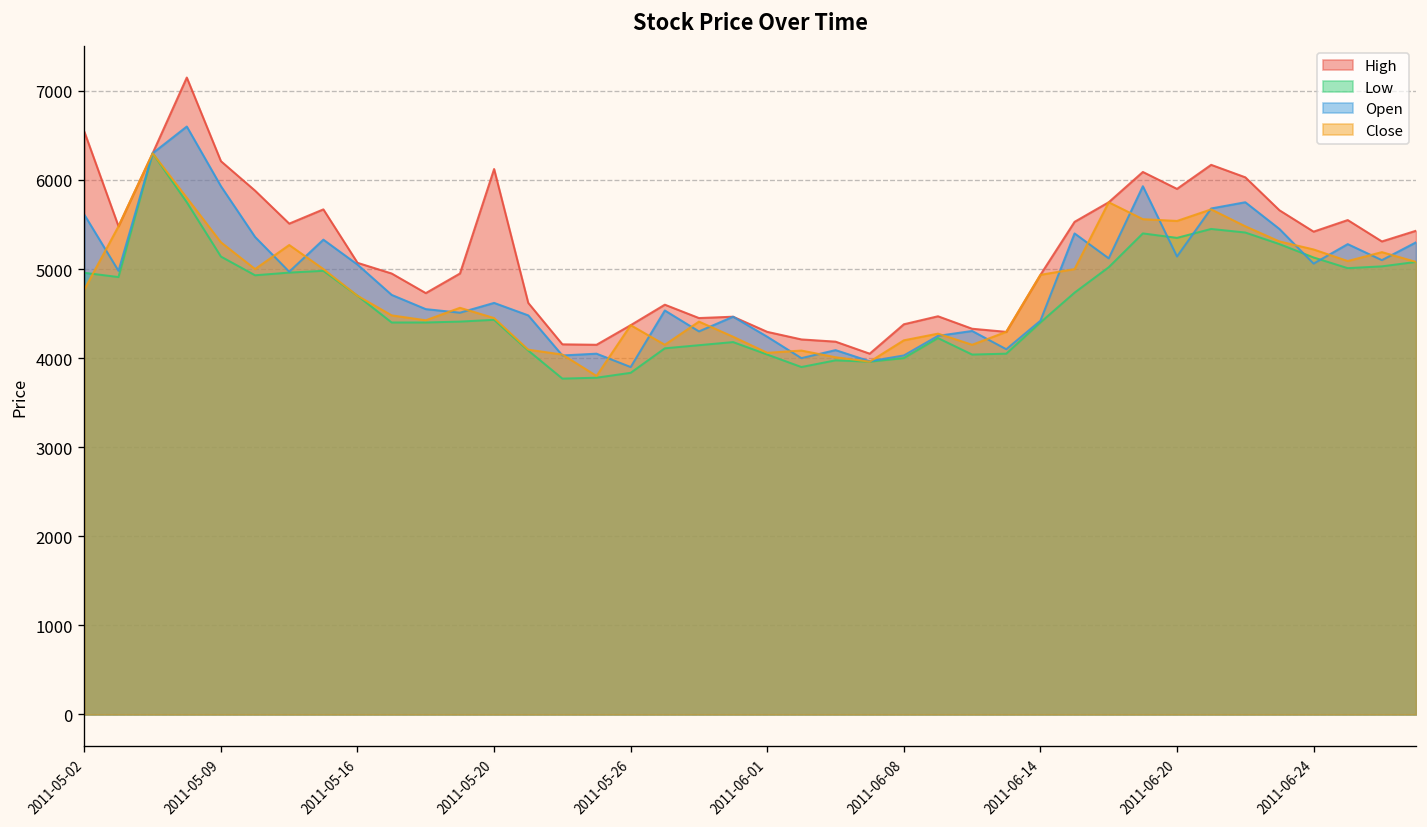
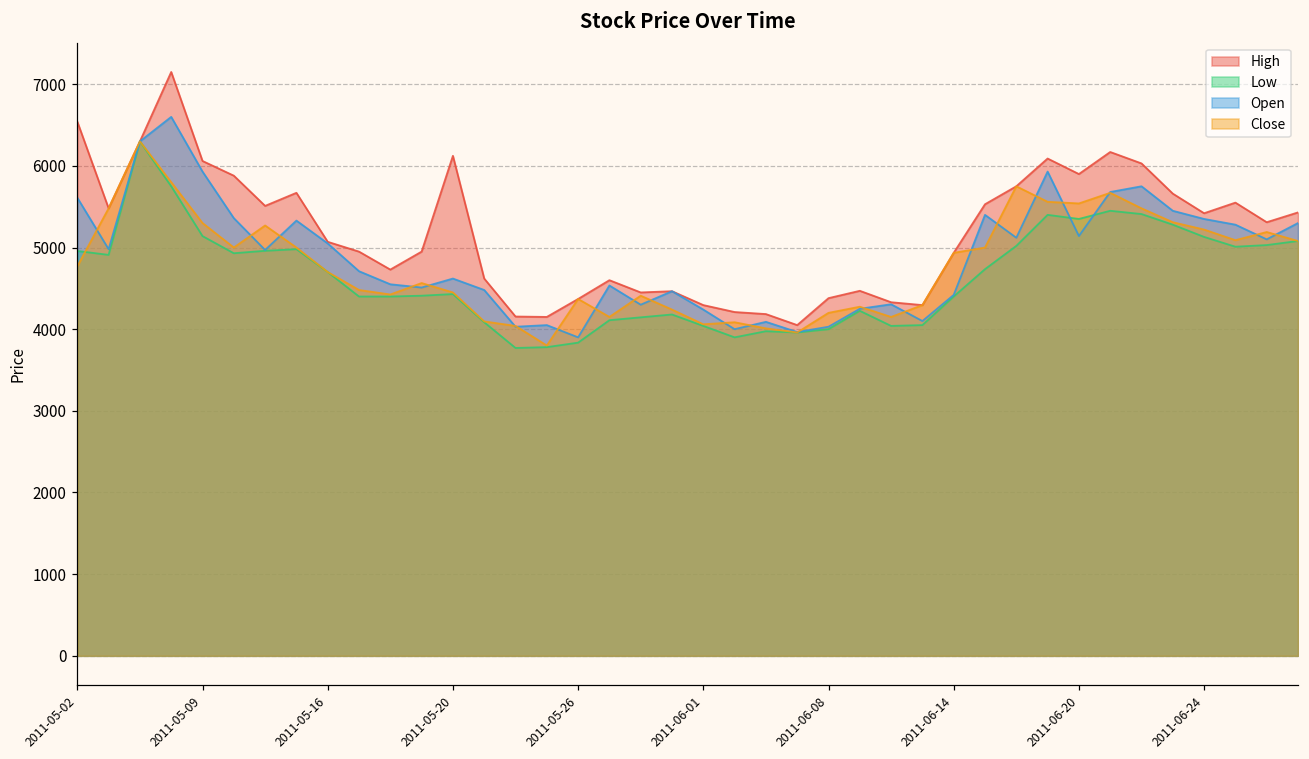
  {
    "High": {
      "2011-05-02": 6500,
-     "2011-05-09": 6200,
+     "2011-05-09": 6100,
      "2011-05-20": 6100,
      "2011-06-01": 4300,
      "2011-06-08": 4400,
      "2011-06-20": 5900,
      "2011-06-24": 5400
    },
    "Low": {
      "2011-05-02": 5000,
      "2011-05-09": 5100,
      "2011-05-26": 3800,
      "2011-06-20": 5400,
      "2011-06-24": 5100
    },
    "Open": {
      "2011-05-02": 5600,
      "2011-05-09": 5900,
      "2011-05-20": 4600,
      "2011-05-26": 3900,
      "2011-06-01": 4200,
      "2011-06-20": 5100,
-     "2011-06-24": 5100
+     "2011-06-24": 5400
    },
    "Close": {
      "2011-05-02": 4800,
      "2011-05-09": 5300,
      "2011-06-08": 4200,
      "2011-06-20": 5500,
      "2011-06-24": 5200
    }
  }
